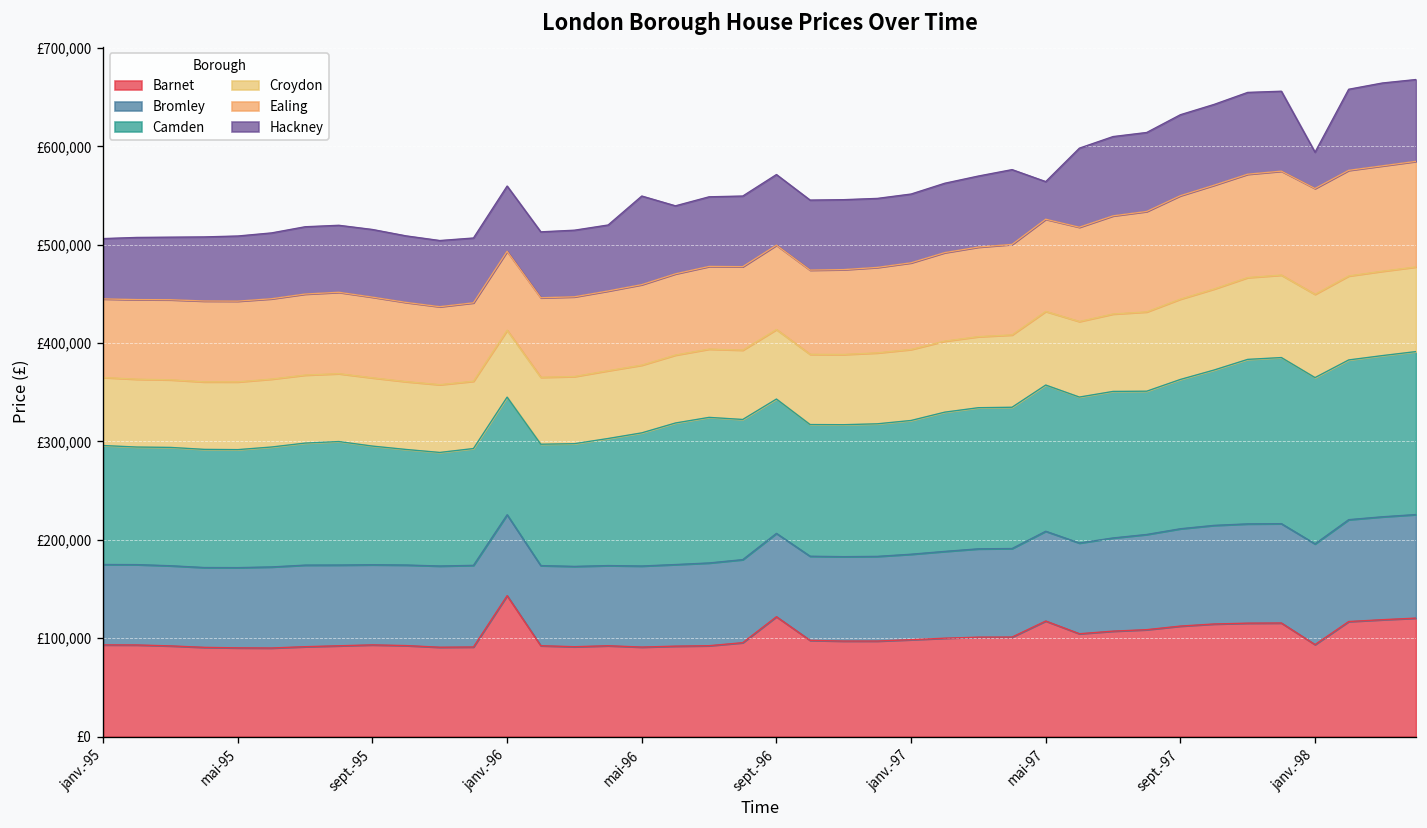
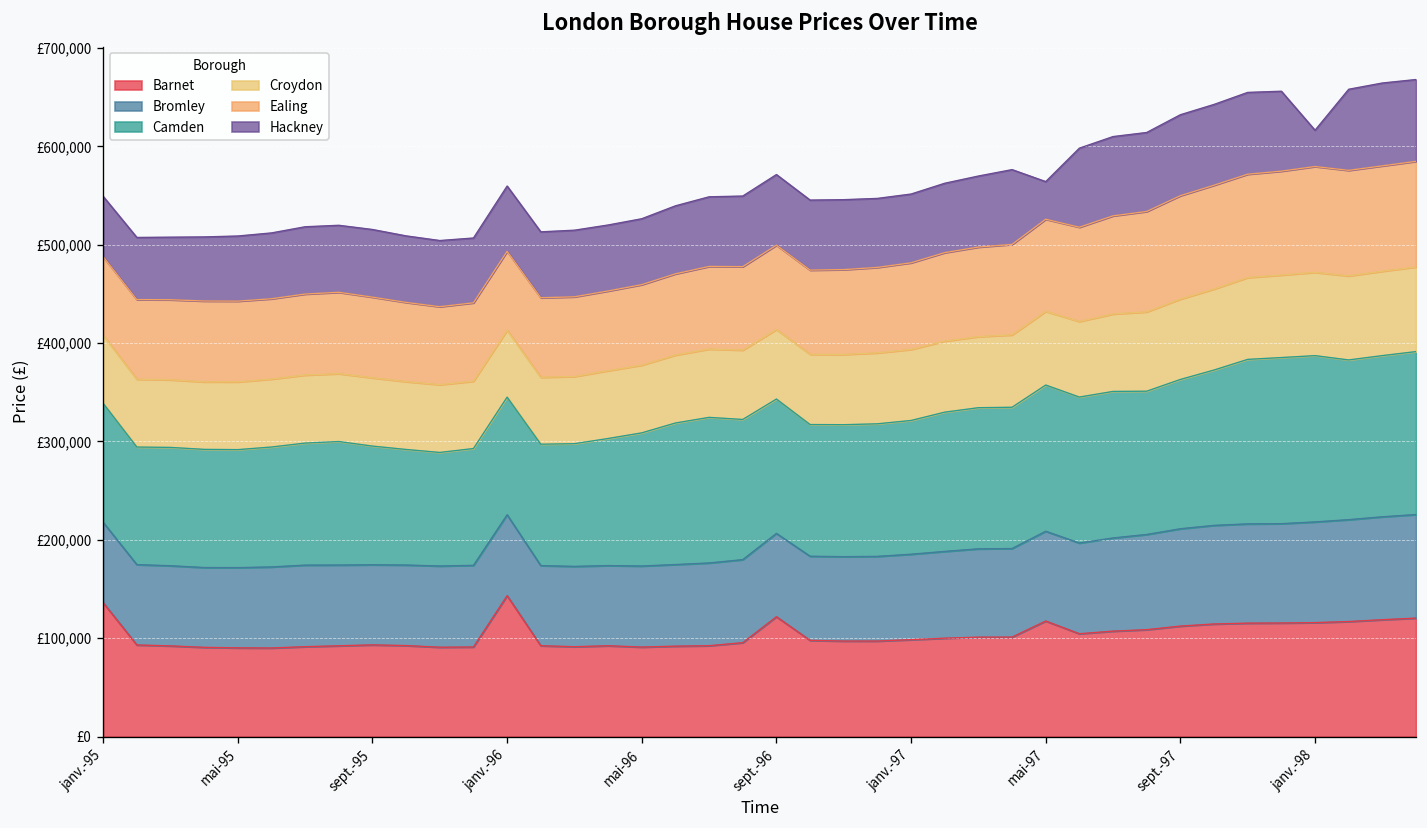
  {
    "Barnet": {
-     "janv.-95": "£90,000",
+     "janv.-95": "£140,000",
      "mai-95": "£90,000",
      "sept.-95": "£90,000",
      "janv.-96": "£140,000",
      "mai-96": "£90,000",
      "sept.-96": "£120,000",
      "janv.-97": "£100,000",
      "mai-97": "£120,000",
      "sept.-97": "£110,000",
-     "janv.-98": "£90,000"
+     "janv.-98": "£120,000"
    },
    "Hackney": {
      "janv.-95": "£60,000",
      "mai-95": "£70,000",
      "sept.-95": "£70,000",
      "janv.-96": "£70,000",
-     "mai-96": "£90,000",
+     "mai-96": "£70,000",
      "sept.-96": "£70,000",
      "janv.-97": "£70,000",
      "mai-97": "£40,000",
      "sept.-97": "£80,000",
      "janv.-98": "£40,000"
    }
  }
